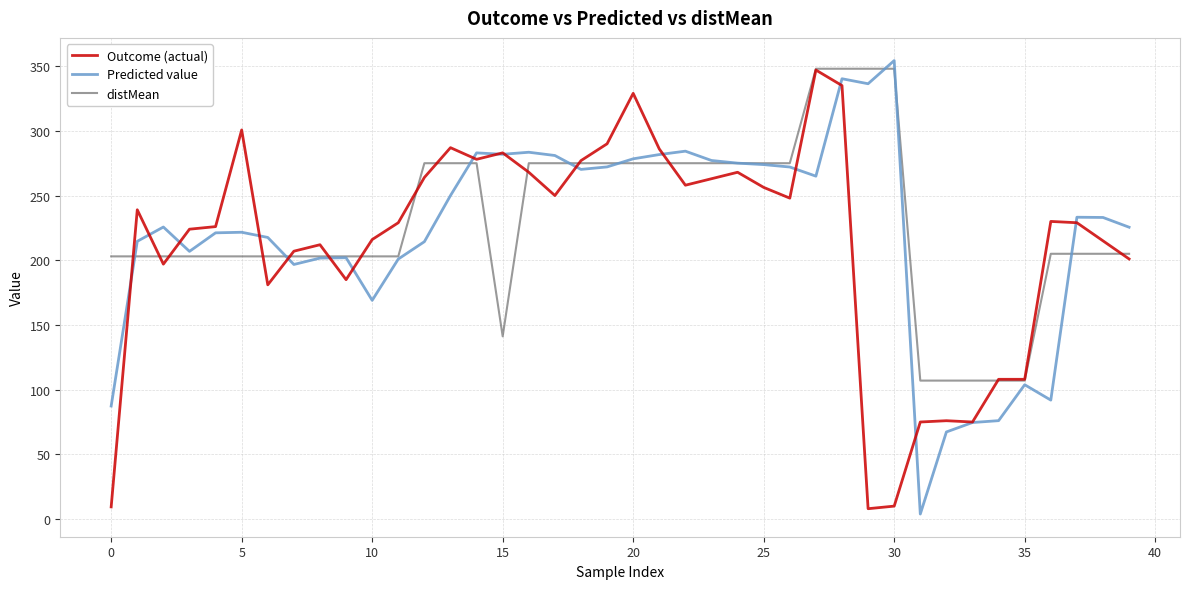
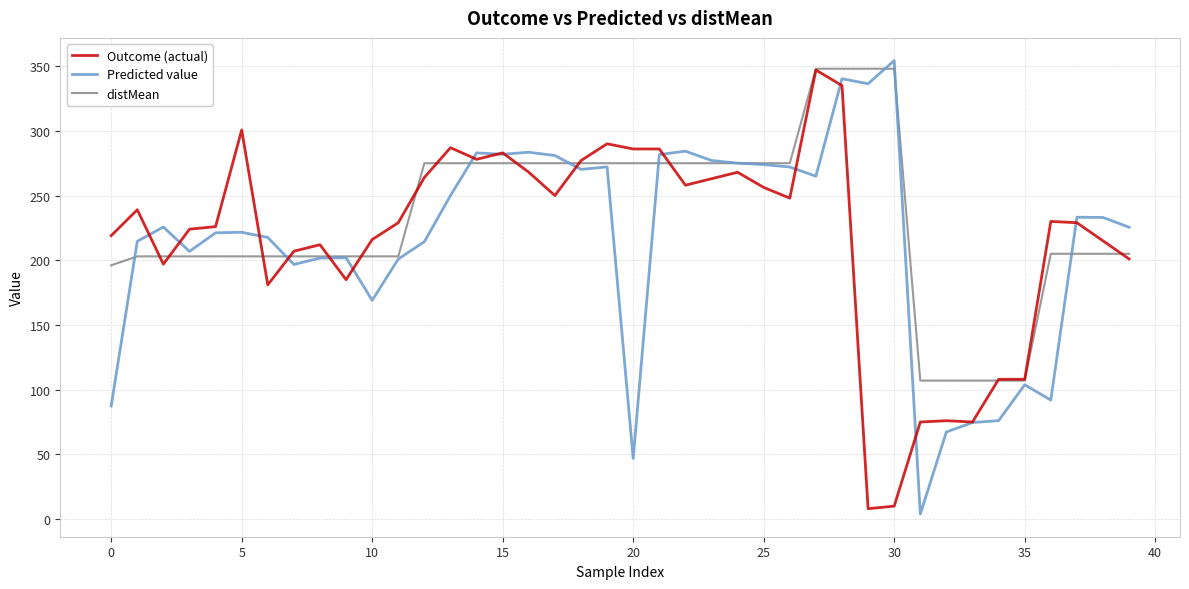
  {
    "Outcome (actual)": {
-     "0": 9,
+     "0": 219,
      "5": 301,
      "10": 216,
-     "20": 329,
+     "20": 286,
      "25": 256,
      "30": 10
    },
    "Predicted value": {
      "0": 87,
      "5": 222,
      "10": 169,
-     "20": 278,
+     "20": 47,
      "30": 354,
      "35": 104
    },
    "distMean": {
-     "0": 203,
+     "0": 196,
      "5": 203,
      "10": 203,
-     "15": 141,
+     "15": 275,
      "20": 275,
      "30": 348
    }
  }
